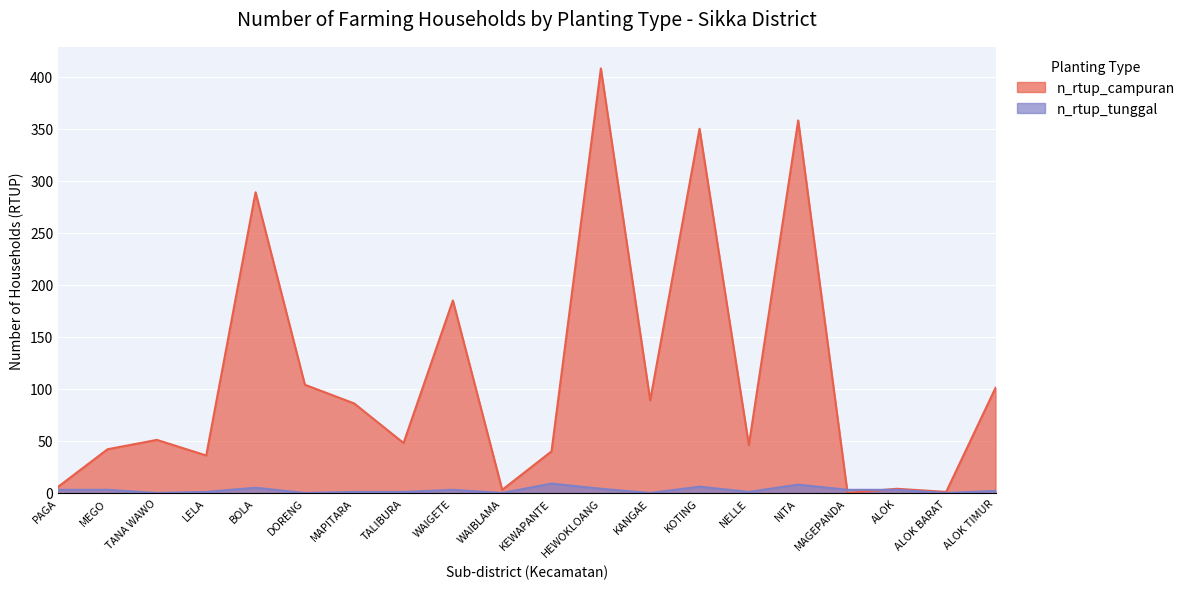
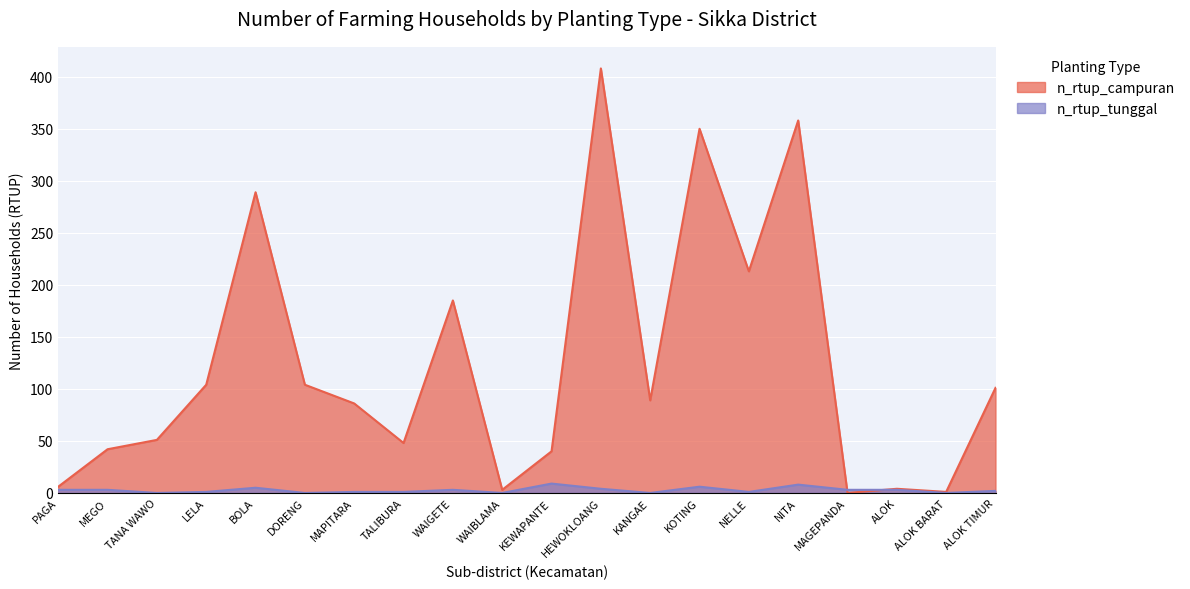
  {
    "n_rtup_campuran": {
      "PAGA": 6,
      "MEGO": 42,
      "TANA WAWO": 51,
-     "LELA": 36,
+     "LELA": 104,
      "BOLA": 289,
      "DORENG": 104,
      "MAPITARA": 86,
      "TALIBURA": 48,
      "WAIGETE": 185,
      "WAIBLAMA": 3,
      "KEWAPANTE": 40,
      "HEWOKLOANG": 408,
      "KANGAE": 89,
      "KOTING": 350,
-     "NELLE": 46,
+     "NELLE": 213,
      "NITA": 358,
      "MAGEPANDA": 0,
      "ALOK TIMUR": 101
    },
    "n_rtup_tunggal": {
      "PAGA": 3,
      "MEGO": 3,
      "TANA WAWO": 0,
      "LELA": 1,
      "BOLA": 5,
      "DORENG": 0,
      "MAPITARA": 1,
      "TALIBURA": 1,
      "WAIGETE": 3,
      "WAIBLAMA": 0,
      "KEWAPANTE": 9,
      "HEWOKLOANG": 4,
      "KANGAE": 0,
      "KOTING": 6,
      "NELLE": 1,
      "NITA": 8,
      "MAGEPANDA": 3,
      "ALOK TIMUR": 2
    }
  }
